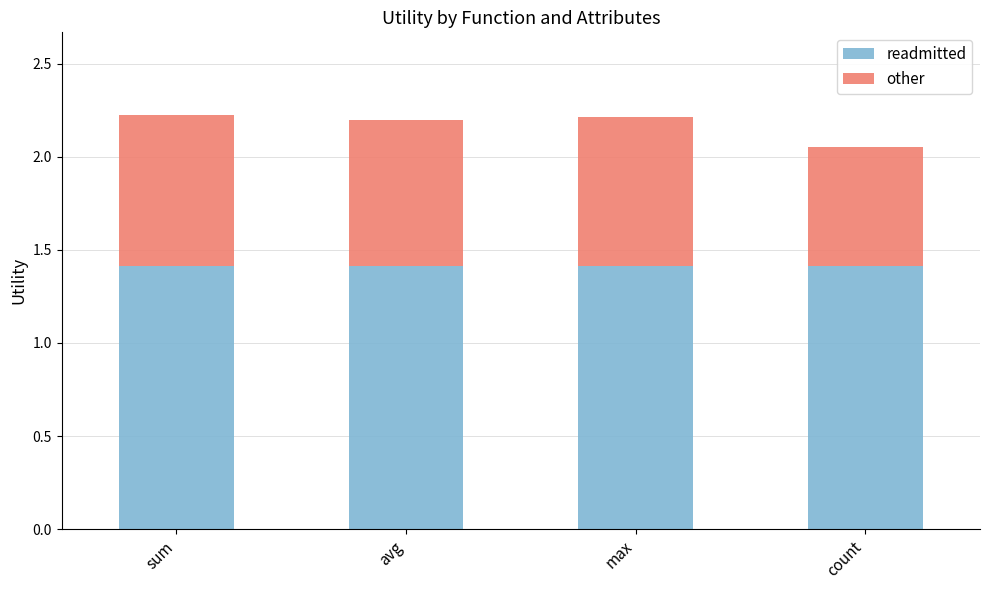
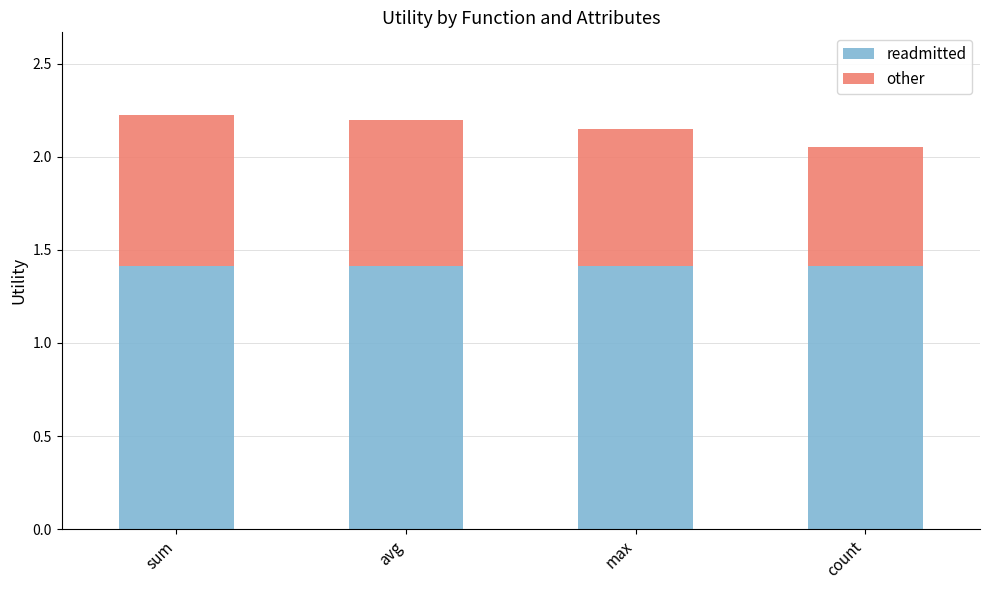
  {
    "readmitted": {
      "sum": 1.41,
      "avg": 1.41,
      "max": 1.41,
      "count": 1.41
    },
    "other": {
      "sum": 0.81,
      "avg": 0.78,
-     "max": 0.80,
+     "max": 0.73,
      "count": 0.64
    }
  }
